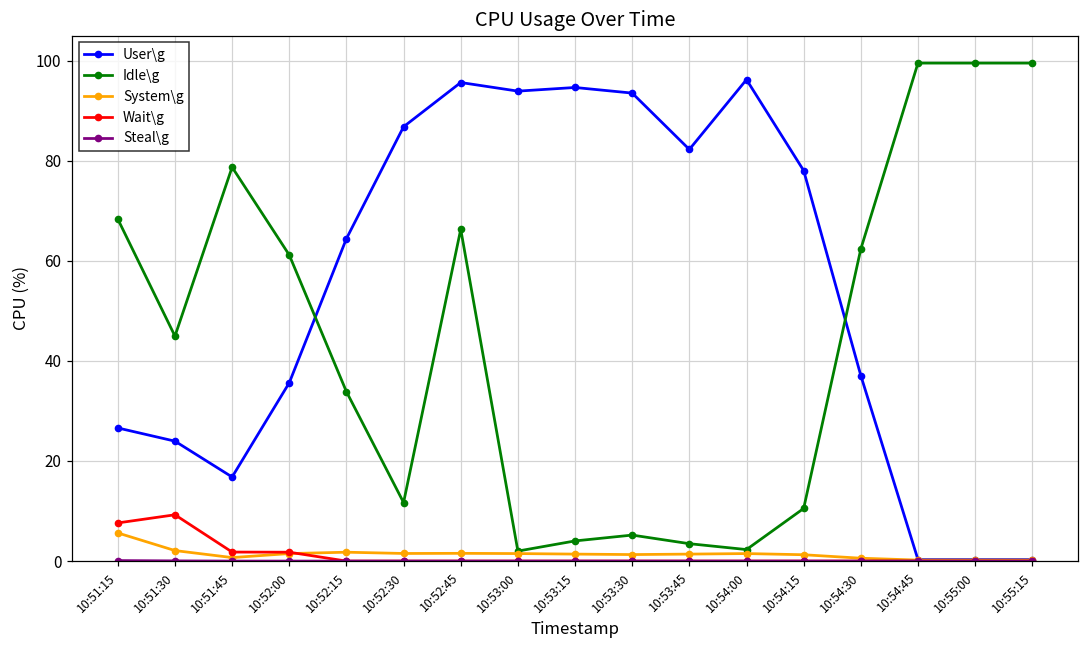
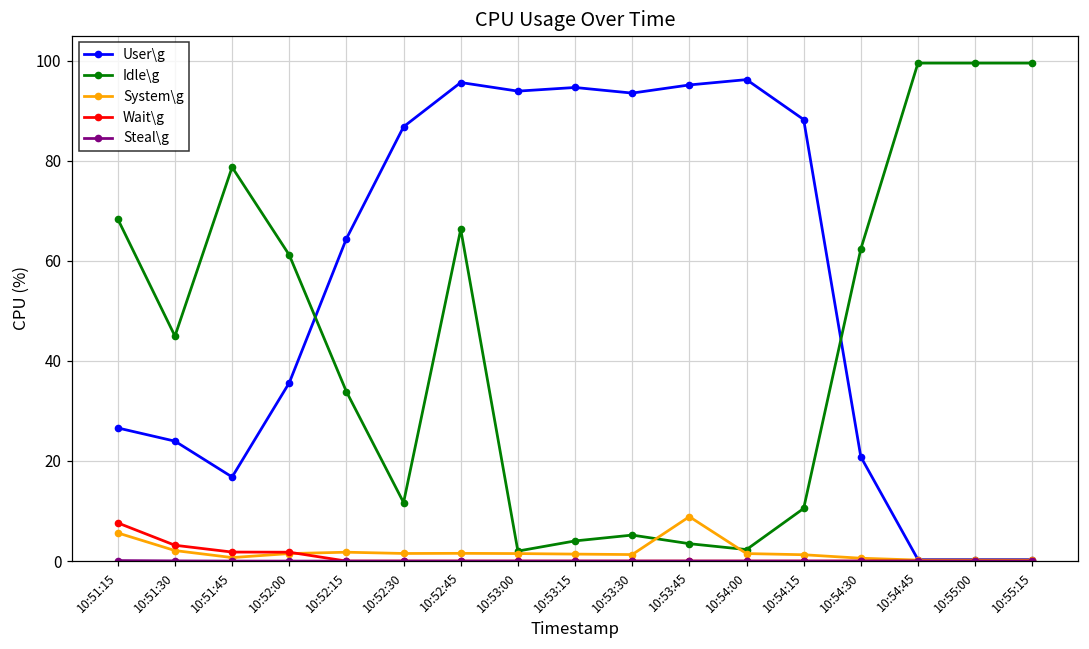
  {
    "User\\g": {
      "10:51:15": 27,
      "10:51:30": 24,
      "10:51:45": 17,
      "10:52:00": 36,
      "10:52:15": 64,
      "10:52:30": 87,
      "10:52:45": 96,
      "10:53:00": 94,
      "10:53:15": 95,
      "10:53:30": 94,
-     "10:53:45": 82,
+     "10:53:45": 95,
      "10:54:00": 96,
-     "10:54:15": 78,
-     "10:54:30": 37
+     "10:54:15": 88,
+     "10:54:30": 21
    },
    "Idle\\g": {
      "10:51:15": 68,
      "10:51:30": 45,
      "10:51:45": 79,
      "10:52:00": 61,
      "10:52:15": 34,
      "10:52:30": 12,
      "10:52:45": 66,
      "10:53:15": 4,
      "10:53:30": 5,
      "10:53:45": 3,
      "10:54:00": 2,
      "10:54:15": 11,
      "10:54:30": 62,
      "10:54:45": 100,
      "10:55:00": 100,
      "10:55:15": 100
    },
    "System\\g": {
      "10:51:15": 6,
      "10:51:30": 2,
      "10:51:45": 1,
      "10:52:15": 2,
      "10:52:30": 2,
      "10:52:45": 2,
      "10:53:15": 1,
      "10:53:30": 1,
-     "10:53:45": 1,
+     "10:53:45": 9,
      "10:54:00": 2,
      "10:54:15": 1,
      "10:54:30": 1
    },
    "Wait\\g": {
      "10:51:15": 8,
-     "10:51:30": 9,
+     "10:51:30": 3,
      "10:51:45": 2
    },
    "Steal\\g": {
      "10:51:15": 0,
      "10:51:30": 0,
      "10:51:45": 0,
      "10:52:00": 0
    }
  }
